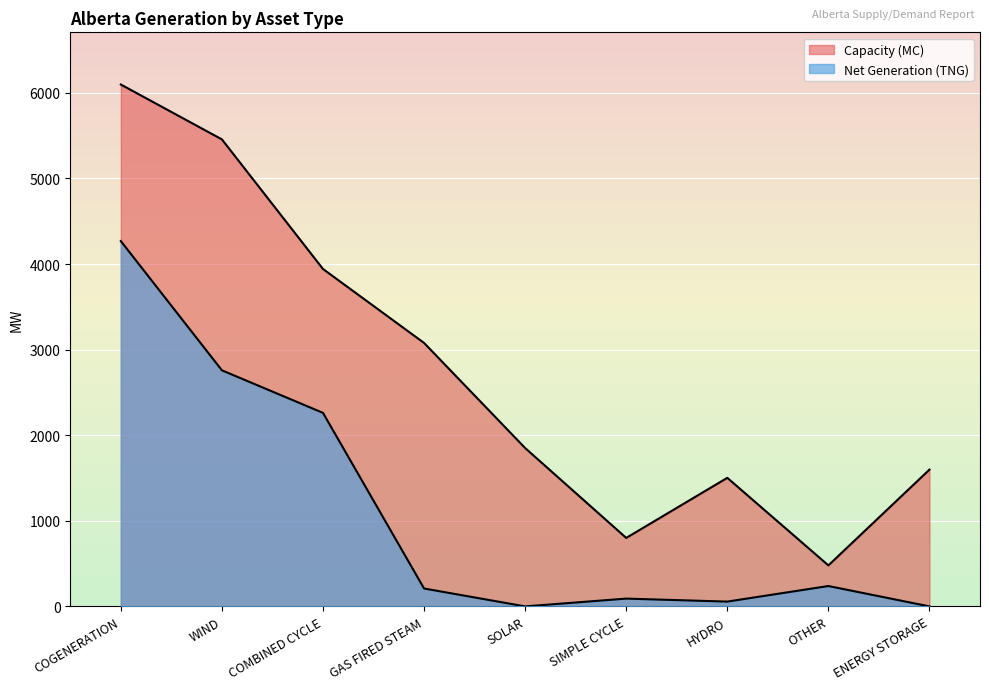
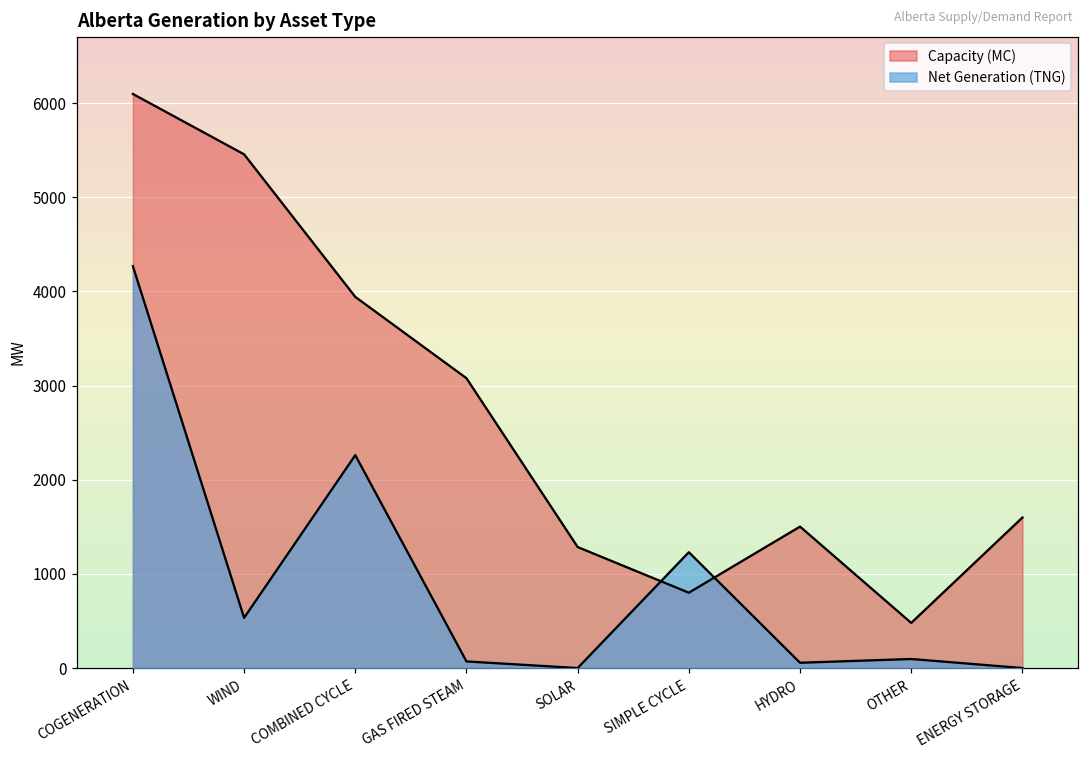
  {
    "Capacity (MC)": {
      "COGENERATION": 6100,
      "WIND": 5500,
      "COMBINED CYCLE": 3900,
      "GAS FIRED STEAM": 3100,
-     "SOLAR": 1900,
+     "SOLAR": 1300,
      "SIMPLE CYCLE": 800,
      "HYDRO": 1500,
      "OTHER": 500,
      "ENERGY STORAGE": 1600
    },
    "Net Generation (TNG)": {
      "COGENERATION": 4300,
-     "WIND": 2800,
+     "WIND": 500,
      "COMBINED CYCLE": 2300,
-     "GAS FIRED STEAM": 200,
+     "GAS FIRED STEAM": 100,
      "SOLAR": 0,
-     "SIMPLE CYCLE": 100,
+     "SIMPLE CYCLE": 1200,
      "HYDRO": 100,
-     "OTHER": 200,
+     "OTHER": 100,
      "ENERGY STORAGE": 0
    }
  }
